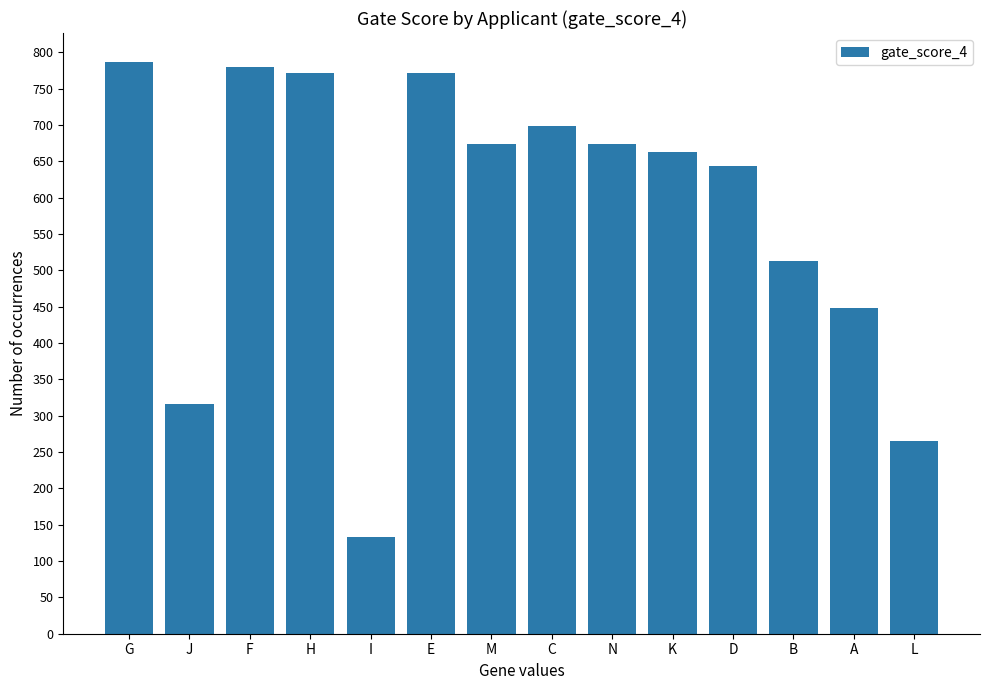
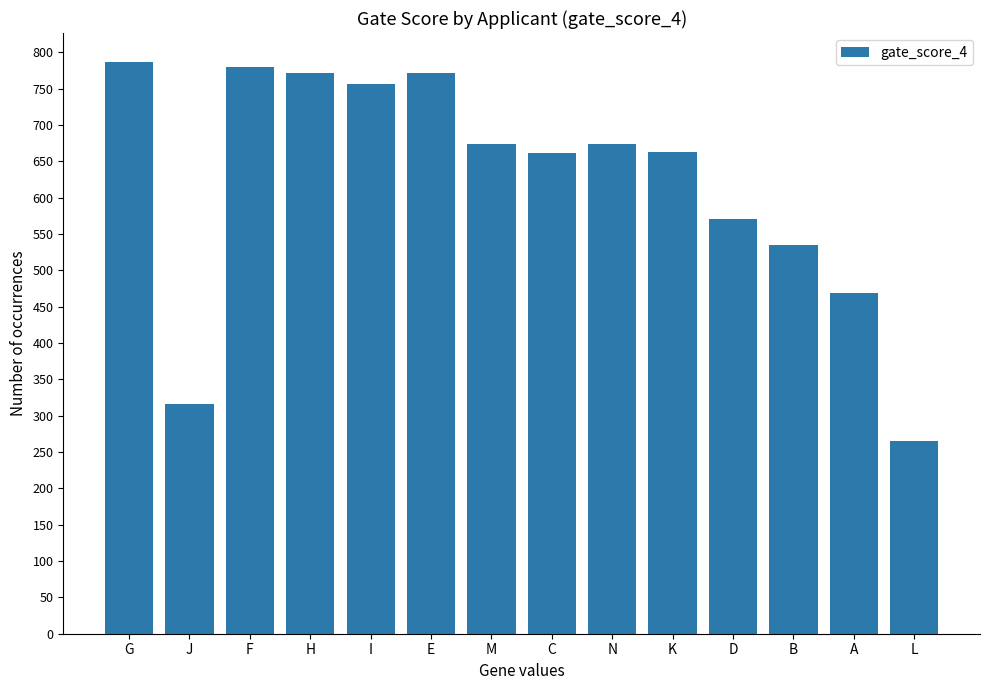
  {
    "G": 790,
    "J": 320,
    "F": 780,
    "H": 770,
-   "I": 130,
+   "I": 760,
    "E": 770,
    "M": 670,
-   "C": 700,
+   "C": 660,
    "N": 670,
    "K": 660,
-   "D": 640,
-   "B": 510,
-   "A": 450,
+   "D": 570,
+   "B": 540,
+   "A": 470,
    "L": 270
  }
